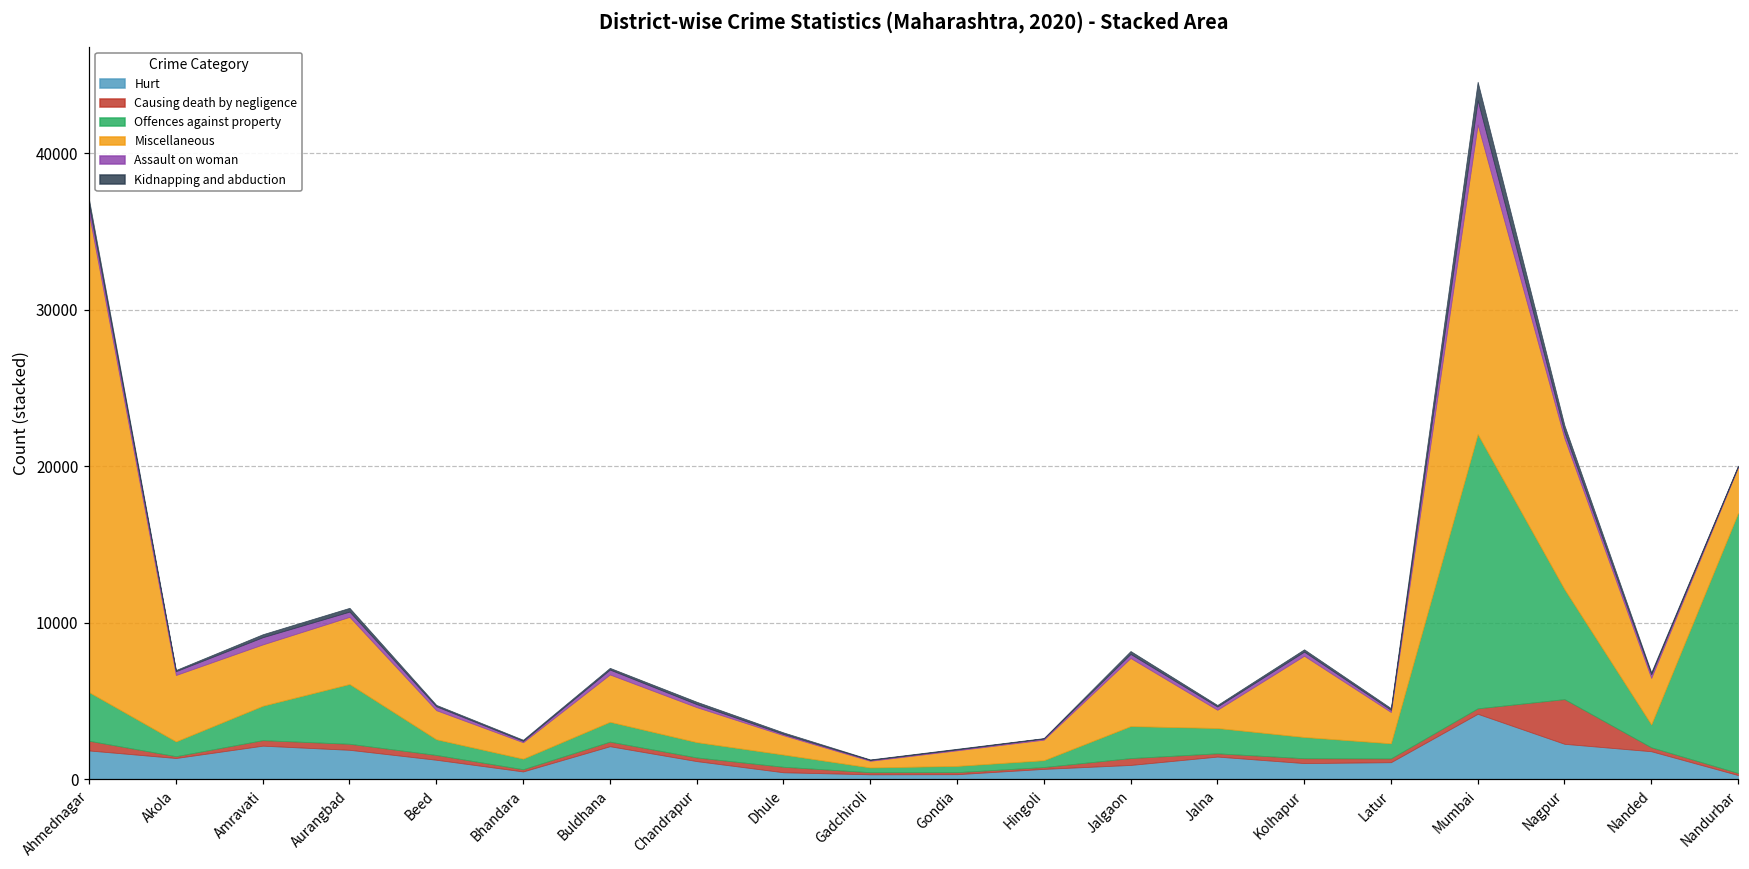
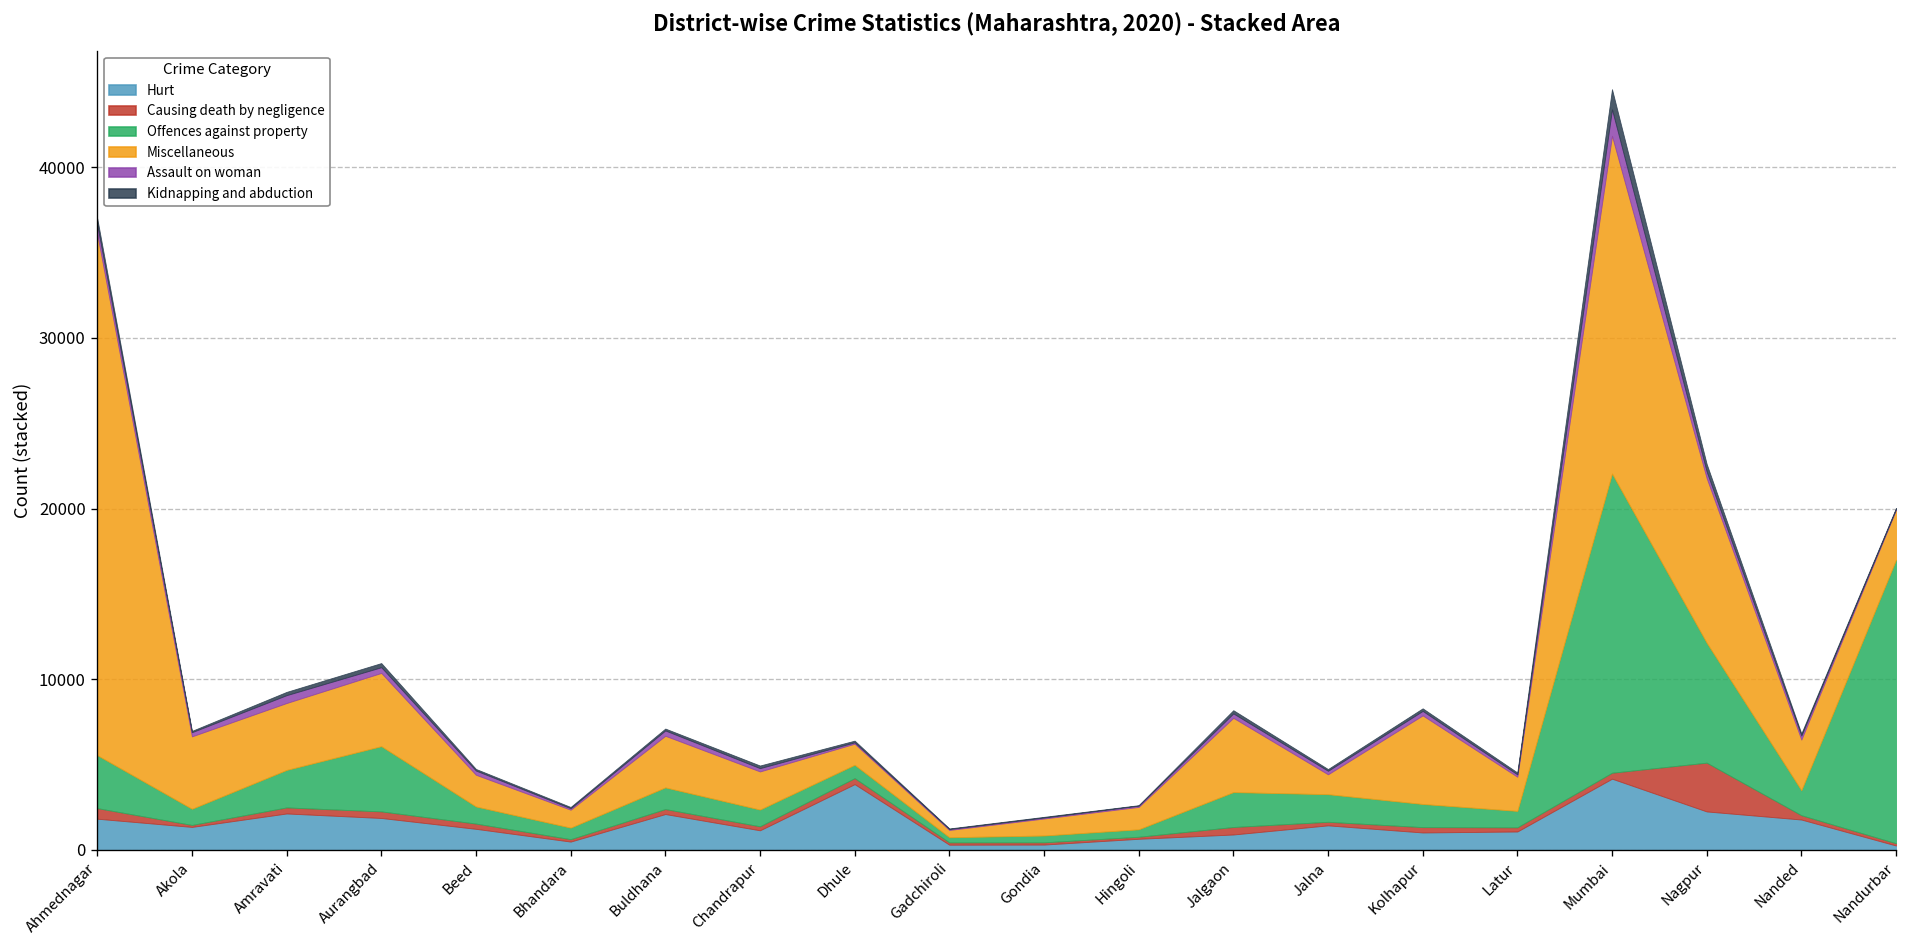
  {
    "Hurt": {
      "Ahmednagar": 1800,
      "Amravati": 2100,
      "Aurangbad": 1900,
      "Beed": 1200,
      "Buldhana": 2100,
      "Chandrapur": 1100,
-     "Dhule": 400,
+     "Dhule": 3900,
      "Jalgaon": 900,
      "Jalna": 1400,
      "Kolhapur": 1000,
      "Latur": 1100,
      "Mumbai": 4200,
      "Nagpur": 2300,
      "Nanded": 1800
    },
    "Causing death by negligence": {
      "Ahmednagar": 600,
      "Amravati": 400,
      "Aurangbad": 400,
      "Beed": 300,
      "Buldhana": 300,
      "Chandrapur": 200,
      "Dhule": 400,
      "Jalgaon": 400,
      "Jalna": 200,
      "Kolhapur": 300,
      "Latur": 200,
      "Mumbai": 300,
      "Nagpur": 2900,
      "Nanded": 300
    },
    "Offences against property": {
      "Ahmednagar": 3100,
      "Akola": 900,
      "Amravati": 2200,
      "Aurangbad": 3800,
      "Beed": 1000,
      "Bhandara": 700,
      "Buldhana": 1300,
      "Chandrapur": 1000,
      "Dhule": 800,
      "Gadchiroli": 300,
      "Gondia": 400,
      "Hingoli": 400,
      "Jalgaon": 2000,
      "Jalna": 1600,
      "Kolhapur": 1400,
      "Latur": 1000,
      "Mumbai": 17500,
      "Nagpur": 7000,
      "Nanded": 1500,
      "Nandurbar": 16600
    },
    "Miscellaneous": {
      "Ahmednagar": 30500,
      "Akola": 4200,
      "Amravati": 3900,
      "Aurangbad": 4300,
      "Beed": 1900,
      "Buldhana": 3000,
      "Chandrapur": 2200,
      "Jalgaon": 4400,
      "Jalna": 1200,
      "Kolhapur": 5200,
      "Mumbai": 19800,
      "Nagpur": 9600,
      "Nanded": 3000
    },
    "Assault on woman": {
      "Ahmednagar": 500,
      "Amravati": 500,
      "Aurangbad": 300,
      "Jalgaon": 300,
      "Mumbai": 1600,
      "Nagpur": 400
    },
    "Kidnapping and abduction": {
      "Ahmednagar": 400,
      "Amravati": 200,
      "Aurangbad": 200,
      "Jalgaon": 200,
      "Mumbai": 1200,
      "Nagpur": 400
    }
  }
